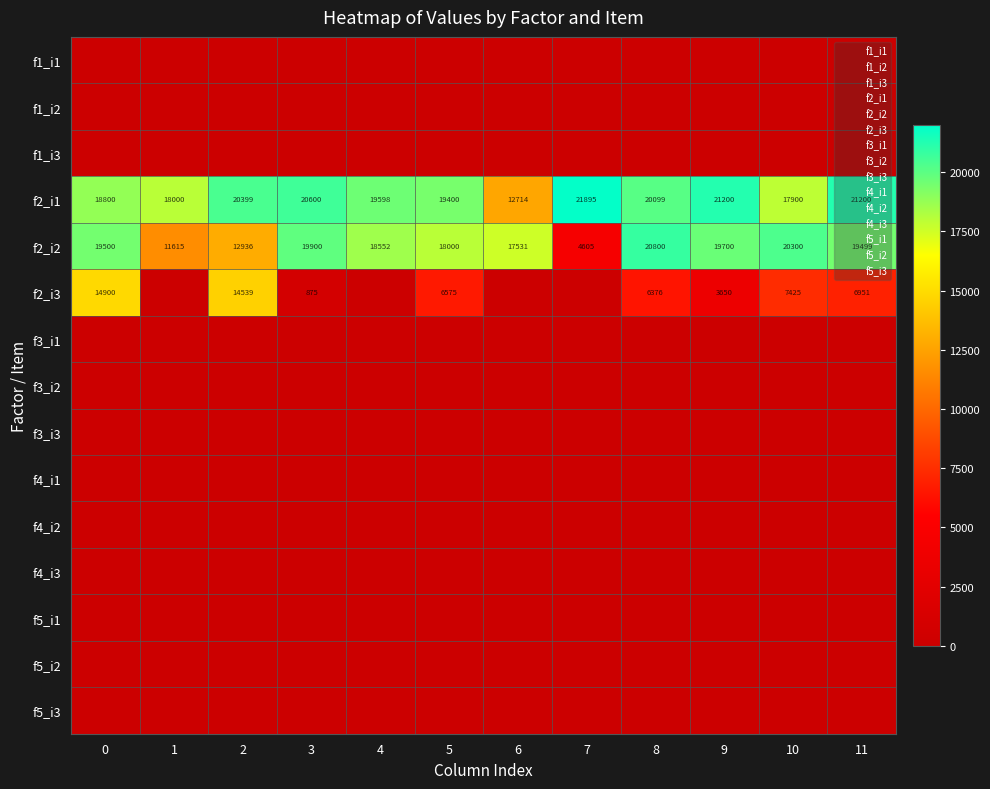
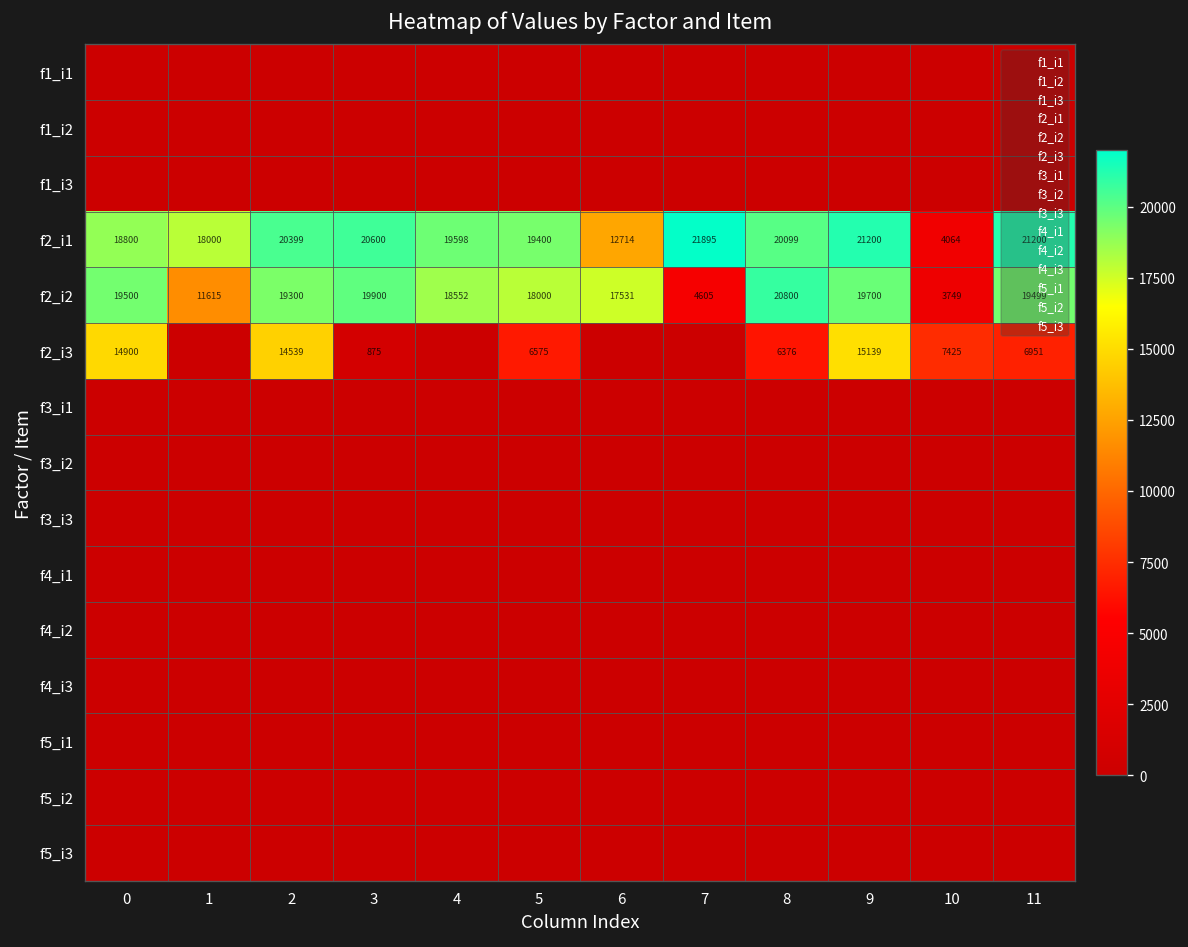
  {
    "f2_i1": {
-     "10": 17900
+     "10": 4064
    },
    "f2_i2": {
-     "2": 12936,
-     "10": 20300
+     "2": 19300,
+     "10": 3749
    },
    "f2_i3": {
-     "9": 3650
+     "9": 15139
    }
  }
